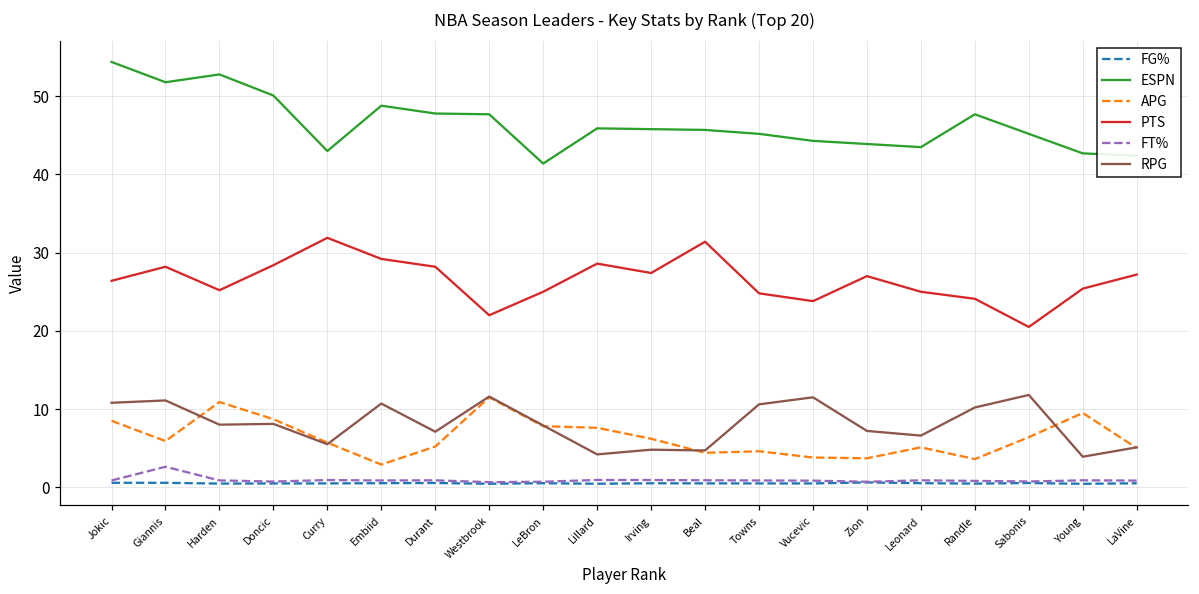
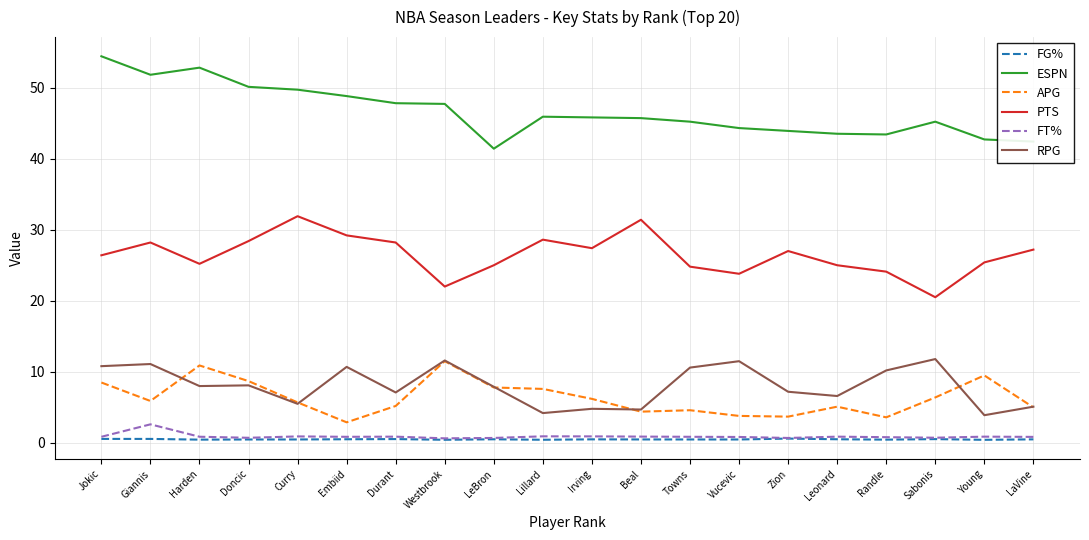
  {
    "FG%": {
      "Giannis": 1,
      "Harden": 0,
      "Curry": 0,
      "Lillard": 0,
      "Irving": 1,
      "Beal": 0,
      "Towns": 0,
      "Leonard": 1,
      "Young": 0
    },
    "ESPN": {
      "Jokic": 54,
      "Giannis": 52,
      "Harden": 53,
      "Doncic": 50,
-     "Curry": 43,
+     "Curry": 50,
      "Embiid": 49,
      "Durant": 48,
      "Westbrook": 48,
      "LeBron": 41,
      "Lillard": 46,
      "Irving": 46,
      "Beal": 46,
      "Towns": 45,
      "Vucevic": 44,
      "Zion": 44,
      "Leonard": 44,
-     "Randle": 48,
+     "Randle": 43,
      "Sabonis": 45,
      "Young": 43
    },
    "APG": {
      "Jokic": 9,
      "Giannis": 6,
      "Harden": 11,
      "Doncic": 9,
      "Embiid": 3,
      "Durant": 5,
      "Lillard": 8,
      "Irving": 6,
      "Towns": 5,
      "Vucevic": 4,
      "Zion": 4,
      "Leonard": 5,
      "Randle": 4,
      "Sabonis": 6,
      "Young": 10
    },
    "PTS": {
      "Jokic": 26,
      "Giannis": 28,
      "Harden": 25,
      "Doncic": 28,
      "Curry": 32,
      "Embiid": 29,
      "Durant": 28,
      "Westbrook": 22,
      "LeBron": 25,
      "Lillard": 29,
      "Irving": 27,
      "Beal": 31,
      "Towns": 25,
      "Vucevic": 24,
      "Zion": 27,
      "Leonard": 25,
      "Randle": 24,
      "Sabonis": 21,
      "Young": 25,
      "LaVine": 27
    },
    "FT%": {
      "Giannis": 3,
      "Harden": 1,
      "Curry": 1,
      "Lillard": 1,
      "Irving": 1,
      "Beal": 1,
      "Towns": 1,
      "Leonard": 1,
      "Young": 1
    },
    "RPG": {
      "Jokic": 11,
      "Giannis": 11,
      "Harden": 8,
      "Doncic": 8,
      "Embiid": 11,
      "Durant": 7,
      "Lillard": 4,
      "Irving": 5,
      "Towns": 11,
      "Vucevic": 12,
      "Zion": 7,
      "Leonard": 7,
      "Randle": 10,
      "Sabonis": 12,
      "Young": 4
    }
  }
